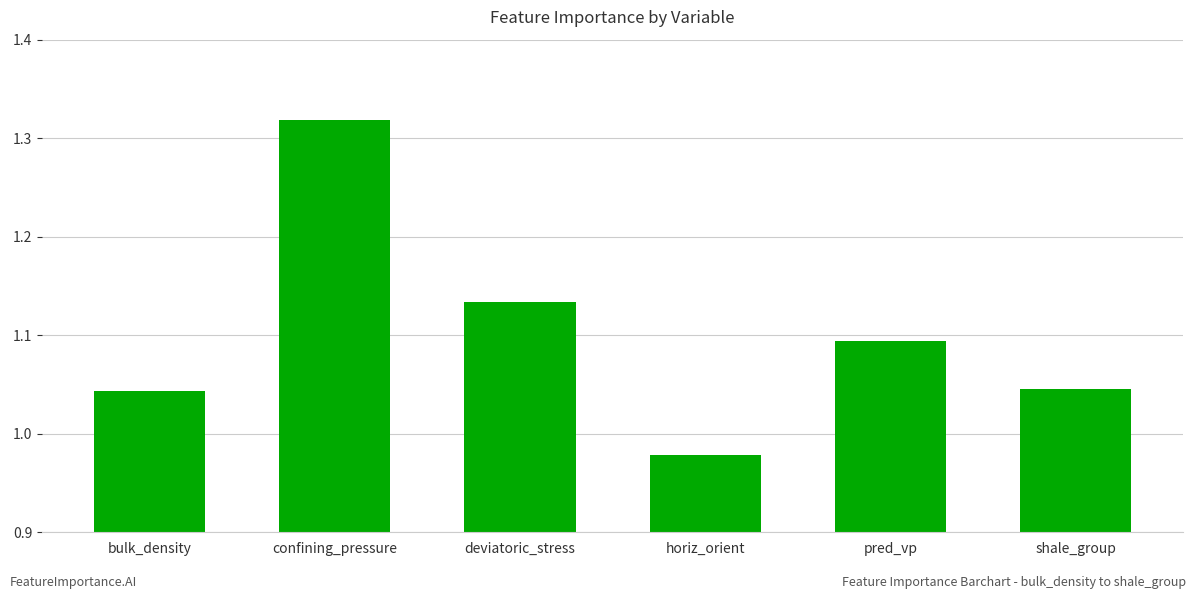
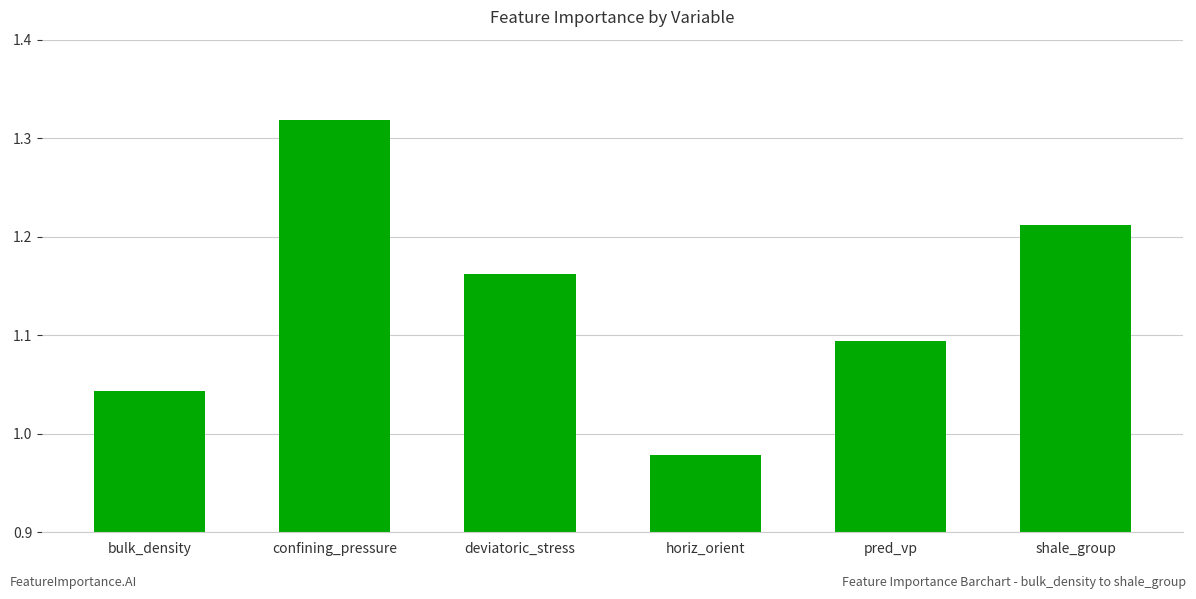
  {
    "bulk_density": 1.04,
    "confining_pressure": 1.32,
-   "deviatoric_stress": 1.13,
+   "deviatoric_stress": 1.16,
    "horiz_orient": 0.98,
    "pred_vp": 1.09,
-   "shale_group": 1.05
+   "shale_group": 1.21
  }
